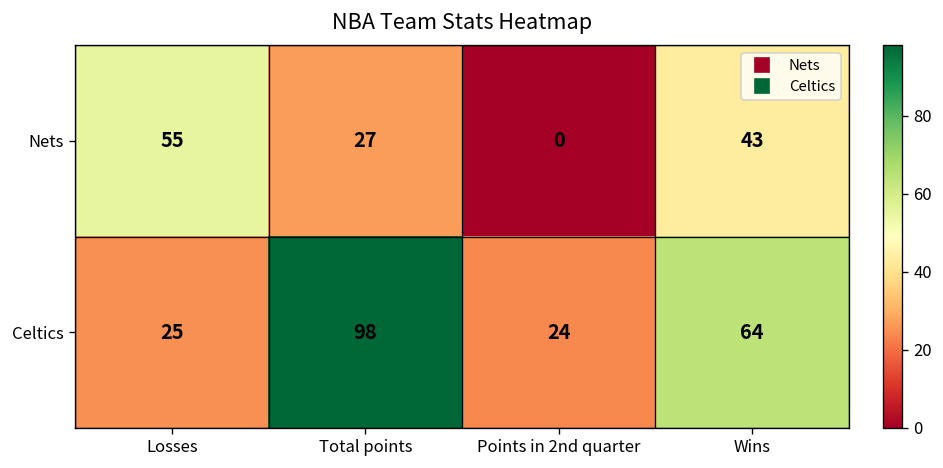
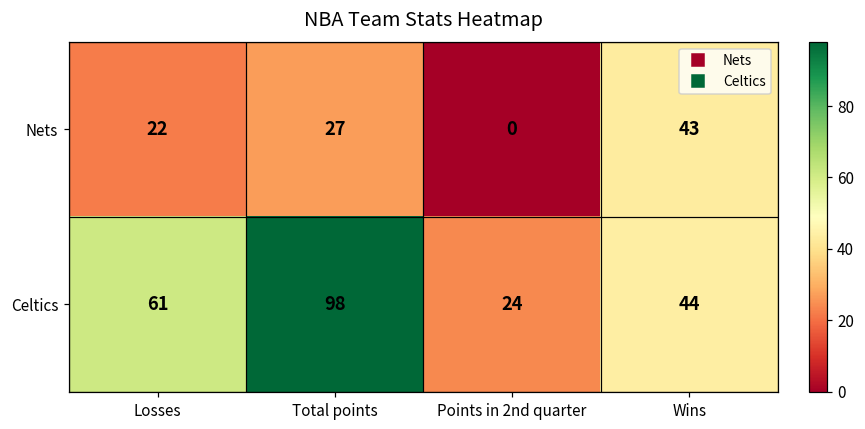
  {
    "Nets": {
-     "Losses": 55,
+     "Losses": 22,
      "Total points": 27,
      "Points in 2nd quarter": 0,
      "Wins": 43
    },
    "Celtics": {
-     "Losses": 25,
+     "Losses": 61,
      "Total points": 98,
      "Points in 2nd quarter": 24,
-     "Wins": 64
+     "Wins": 44
    }
  }
